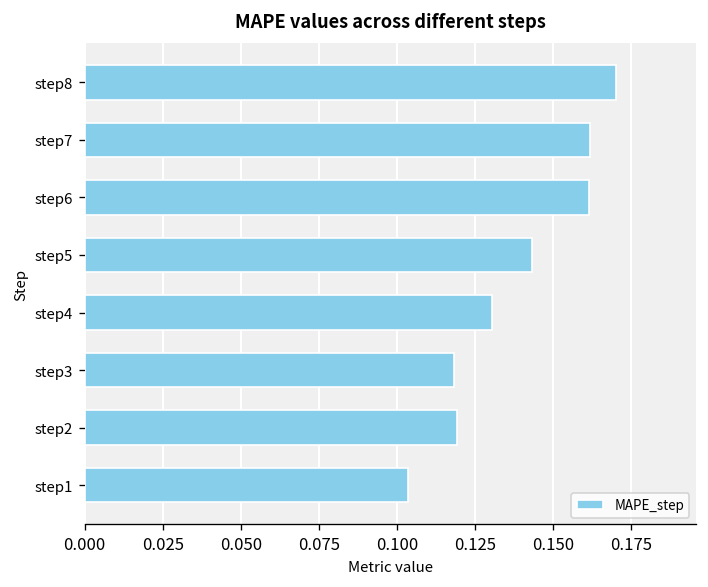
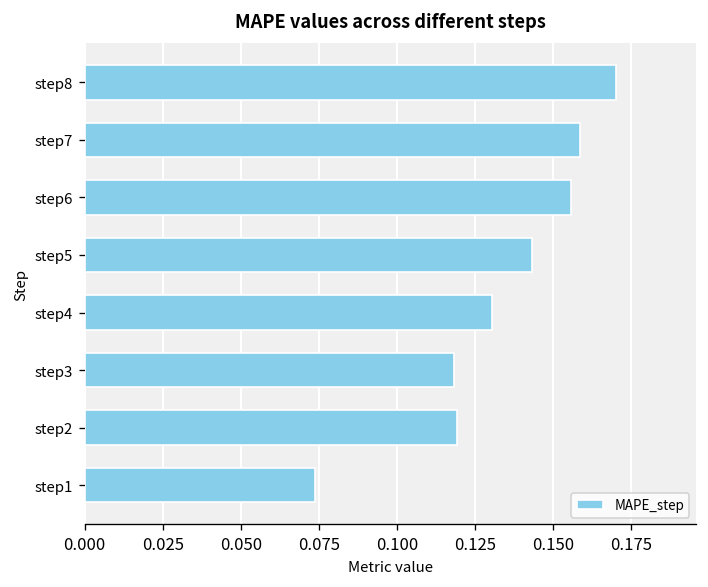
  {
    "step8": 0.170,
-   "step7": 0.162,
-   "step6": 0.162,
+   "step7": 0.159,
+   "step6": 0.156,
    "step5": 0.143,
    "step4": 0.130,
    "step3": 0.118,
    "step2": 0.119,
-   "step1": 0.103
+   "step1": 0.074
  }
